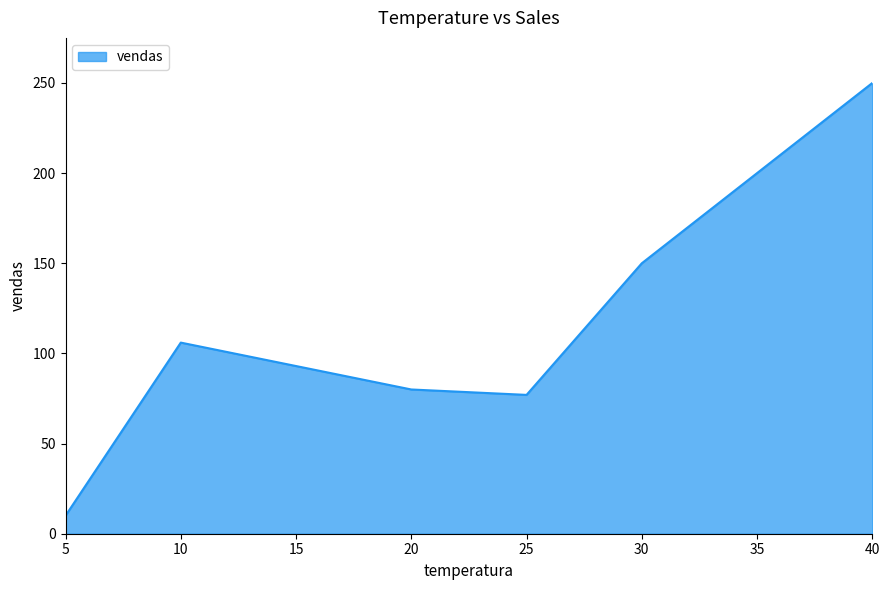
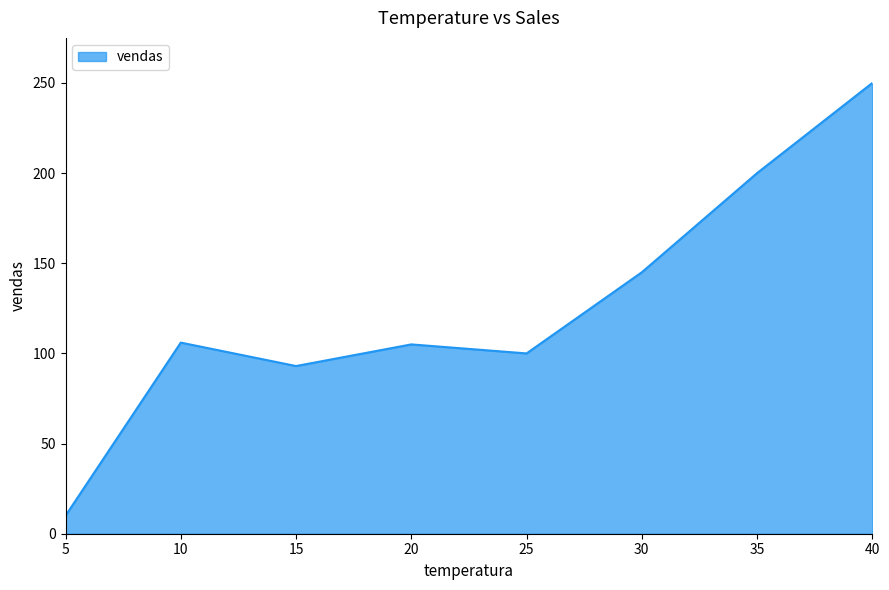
  {
    "5": 10,
    "10": 106,
    "15": 93,
-   "20": 80,
-   "25": 77,
-   "30": 150,
+   "20": 105,
+   "25": 100,
+   "30": 145,
    "35": 200,
    "40": 250
  }
